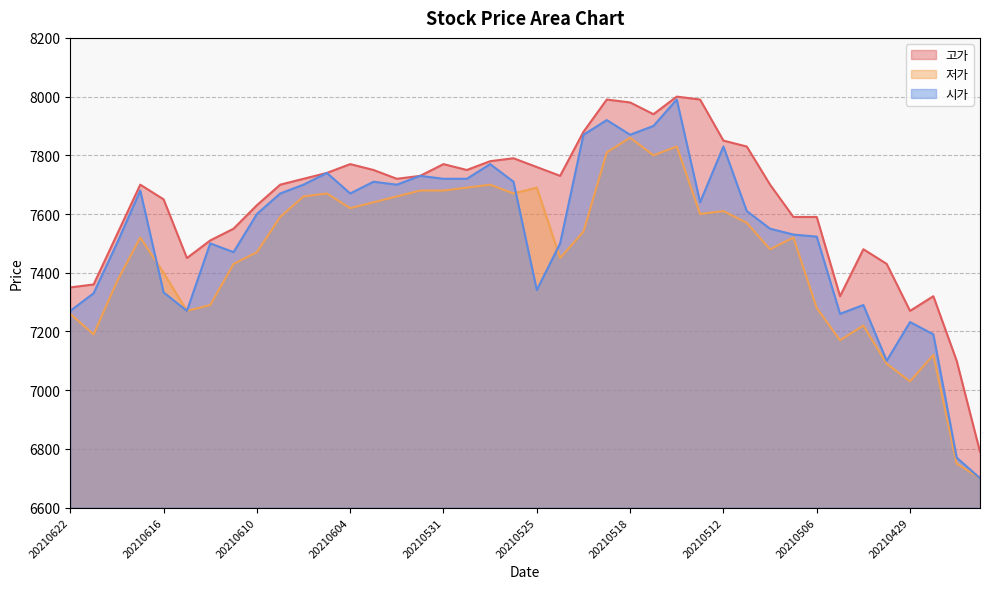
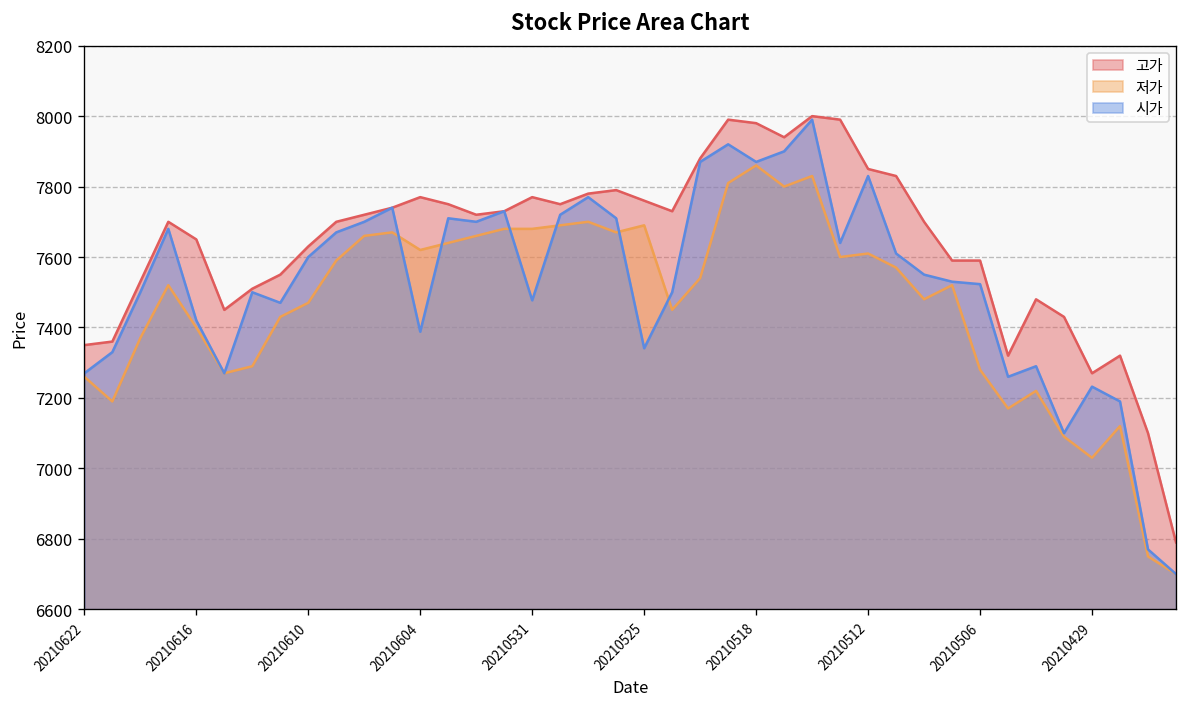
  {
    "시가": {
      "20210622": 7270,
-     "20210616": 7330,
+     "20210616": 7420,
      "20210610": 7600,
-     "20210604": 7670,
-     "20210531": 7720,
+     "20210604": 7390,
+     "20210531": 7480,
      "20210525": 7340,
      "20210518": 7870,
      "20210512": 7830,
      "20210506": 7520,
      "20210429": 7230
    }
  }
